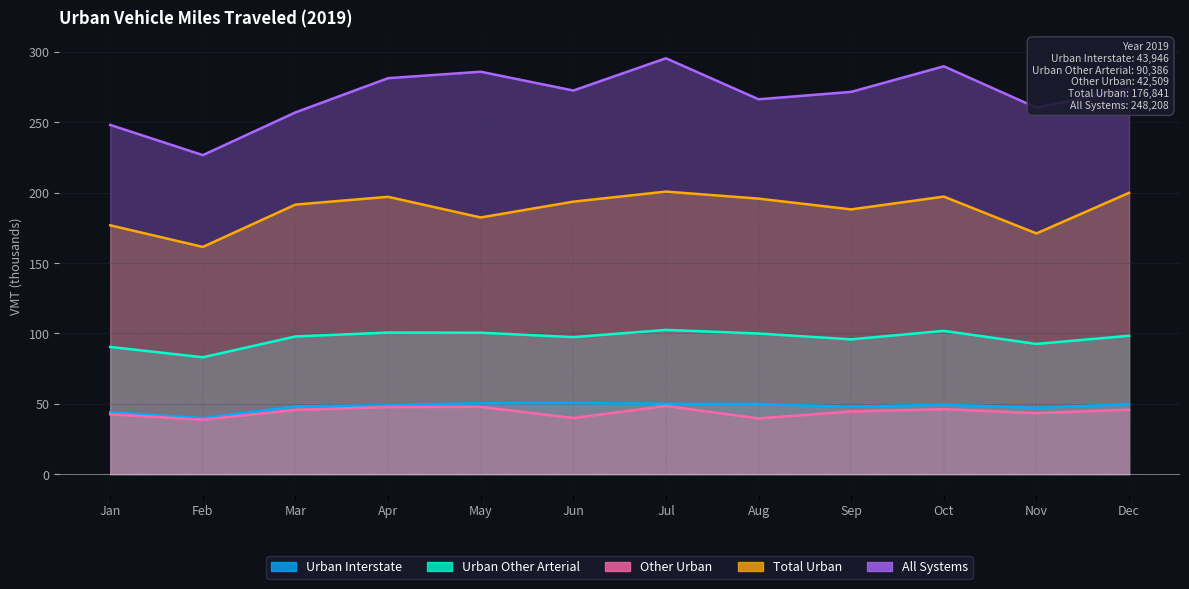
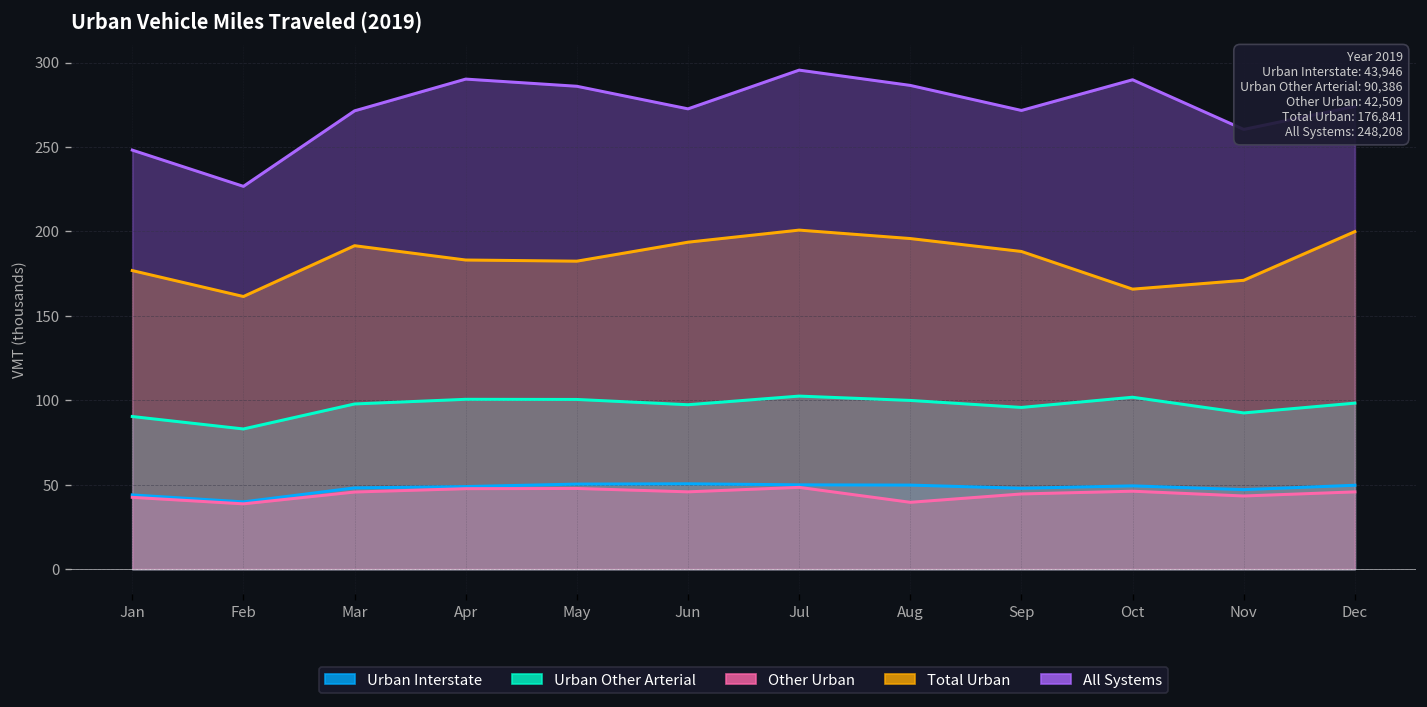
  {
    "Other Urban": {
      "Mar": 46,
      "May": 48,
-     "Jun": 40,
+     "Jun": 46,
      "Aug": 40,
      "Sep": 45,
      "Oct": 46,
      "Nov": 43,
      "Dec": 46
    },
    "Total Urban": {
      "Jan": 177,
      "Feb": 161,
      "Mar": 192,
-     "Apr": 197,
+     "Apr": 183,
      "May": 182,
      "Jun": 194,
      "Jul": 201,
      "Aug": 196,
      "Sep": 188,
-     "Oct": 197,
+     "Oct": 166,
      "Nov": 171,
      "Dec": 200
    },
    "All Systems": {
      "Jan": 248,
      "Feb": 227,
-     "Mar": 257,
-     "Apr": 281,
+     "Mar": 271,
+     "Apr": 290,
      "May": 286,
      "Jun": 273,
      "Jul": 296,
-     "Aug": 266,
+     "Aug": 287,
      "Sep": 272,
      "Oct": 290
    }
  }
